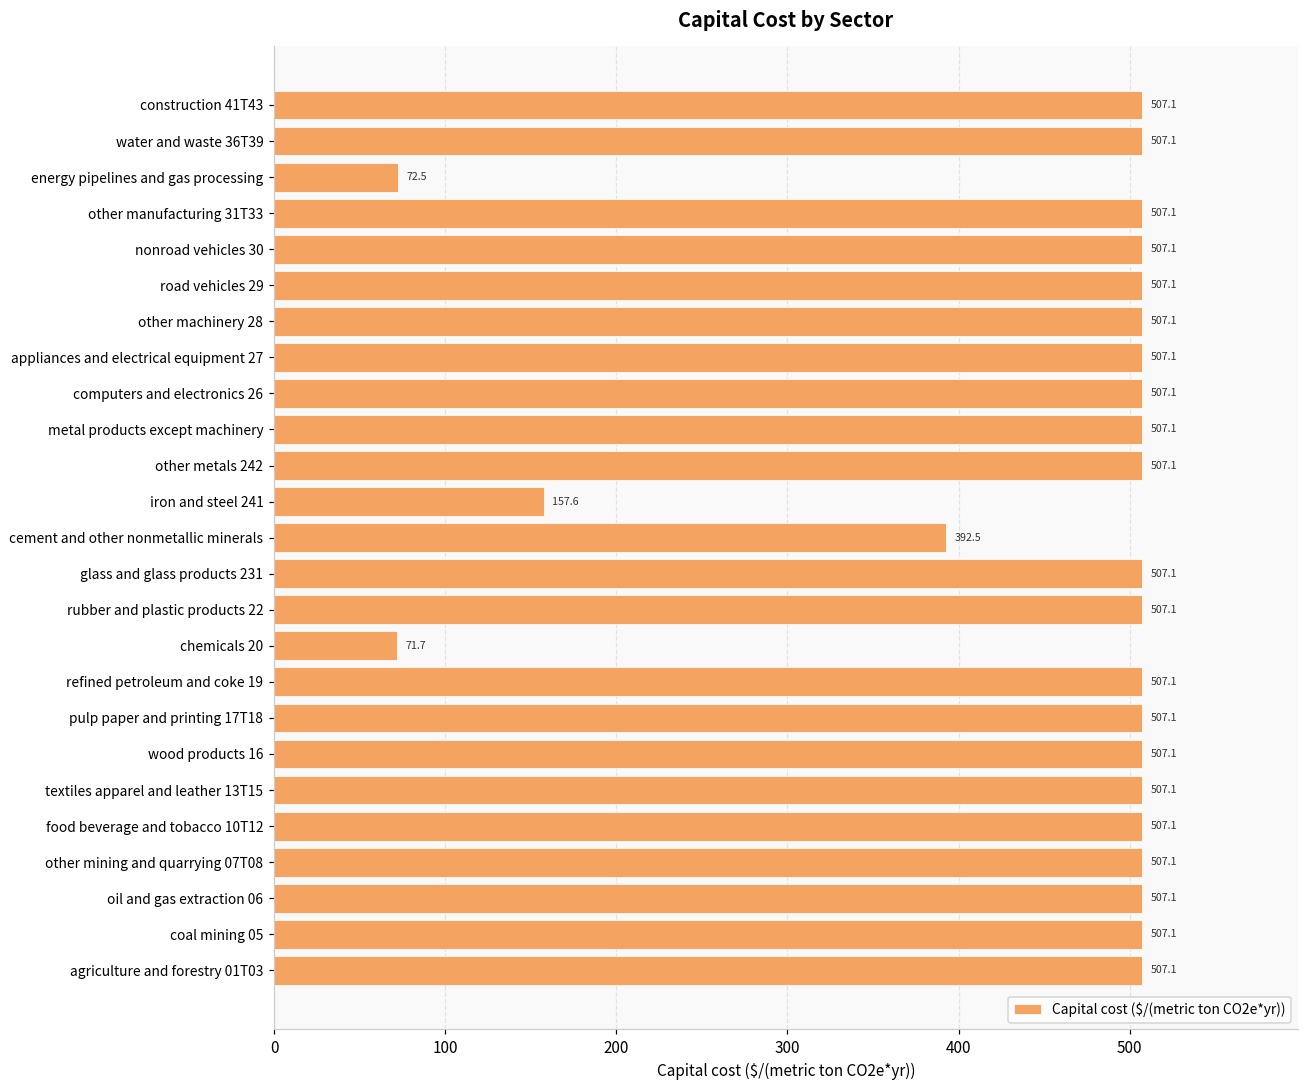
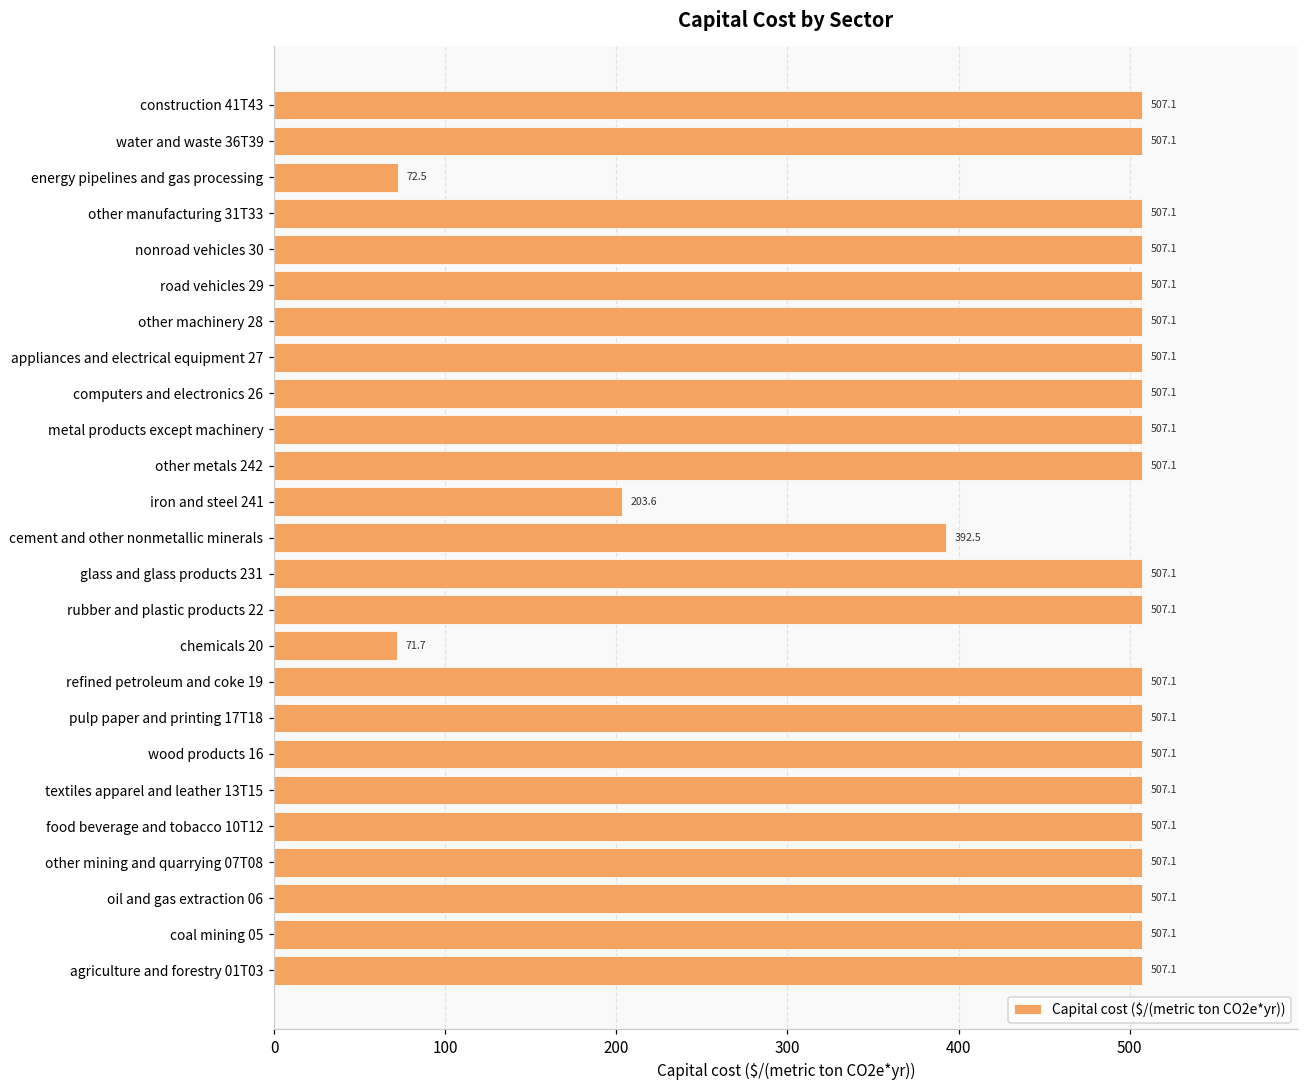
  {
    "construction 41T43": 507.1,
    "water and waste 36T39": 507.1,
    "energy pipelines and gas processing": 72.5,
    "other manufacturing 31T33": 507.1,
    "nonroad vehicles 30": 507.1,
    "road vehicles 29": 507.1,
    "other machinery 28": 507.1,
    "appliances and electrical equipment 27": 507.1,
    "computers and electronics 26": 507.1,
    "metal products except machinery": 507.1,
    "other metals 242": 507.1,
-   "iron and steel 241": 157.6,
+   "iron and steel 241": 203.6,
    "cement and other nonmetallic minerals": 392.5,
    "glass and glass products 231": 507.1,
    "rubber and plastic products 22": 507.1,
    "chemicals 20": 71.7,
    "refined petroleum and coke 19": 507.1,
    "pulp paper and printing 17T18": 507.1,
    "wood products 16": 507.1,
    "textiles apparel and leather 13T15": 507.1,
    "food beverage and tobacco 10T12": 507.1,
    "other mining and quarrying 07T08": 507.1,
    "oil and gas extraction 06": 507.1,
    "coal mining 05": 507.1,
    "agriculture and forestry 01T03": 507.1
  }
